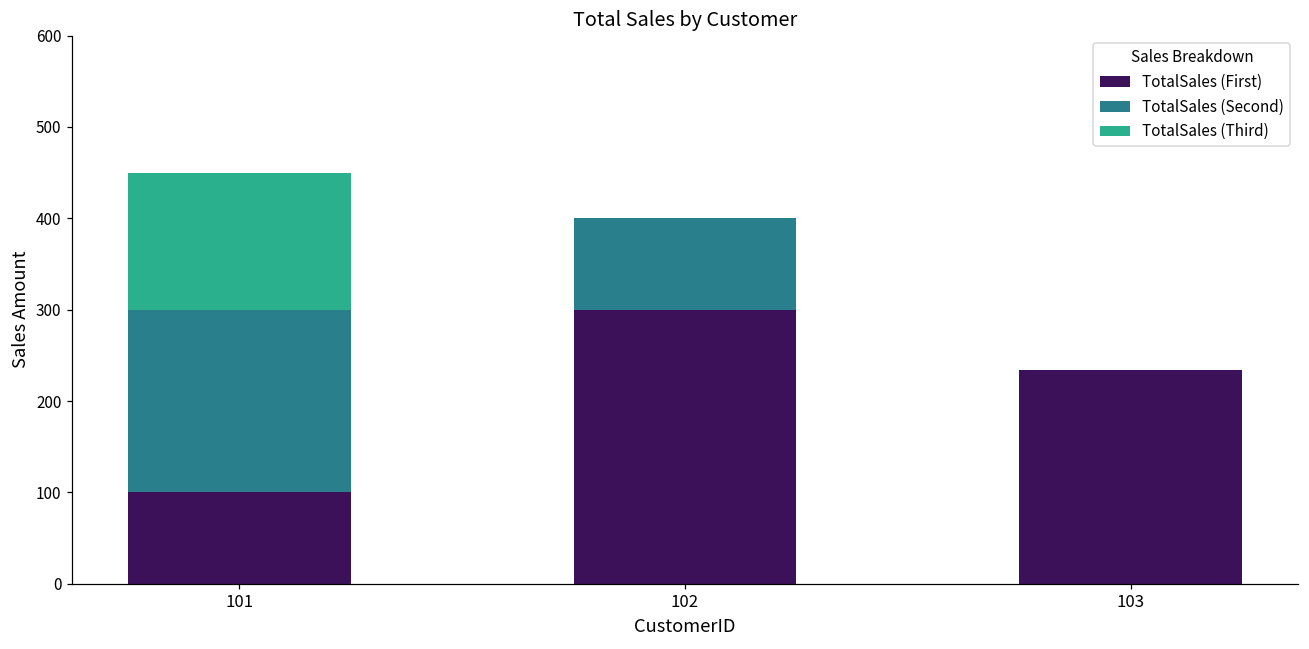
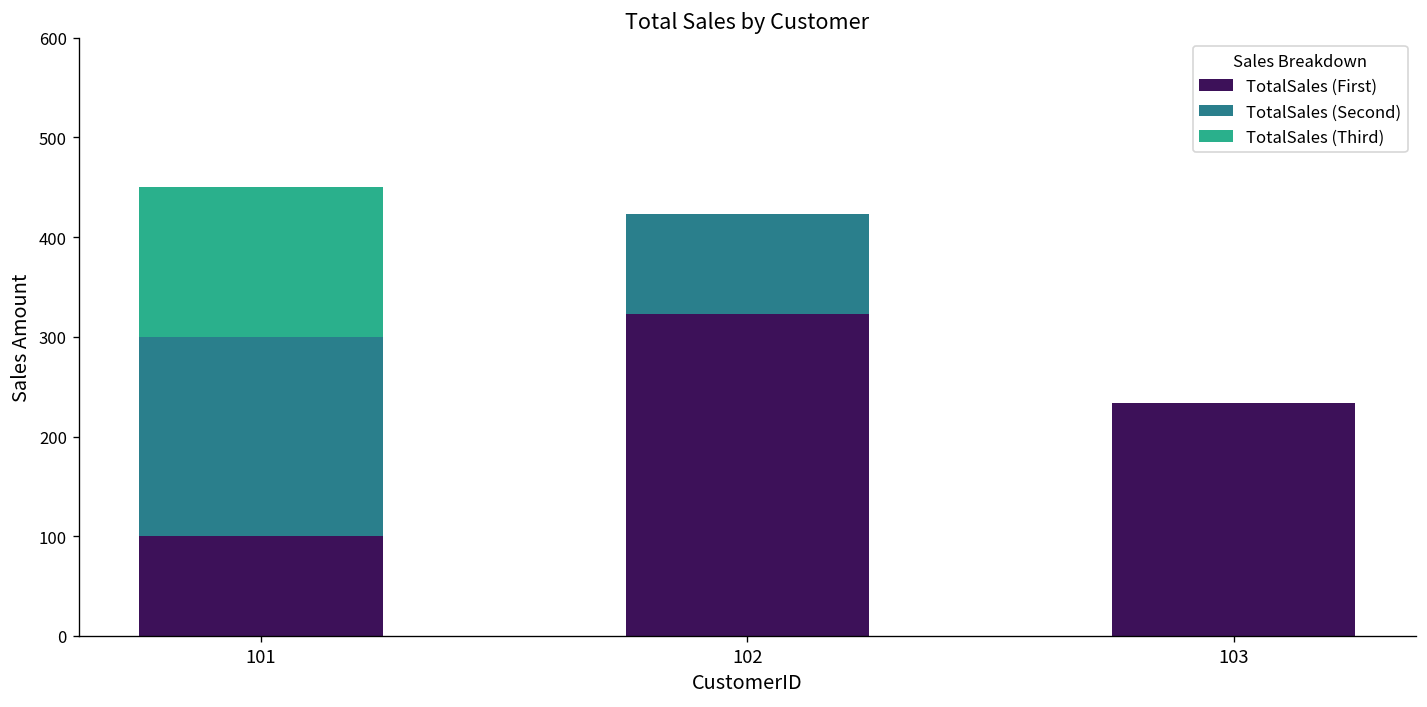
  {
    "TotalSales (First)": {
      "101": 100,
-     "102": 300,
+     "102": 320,
      "103": 230
    }
  }
